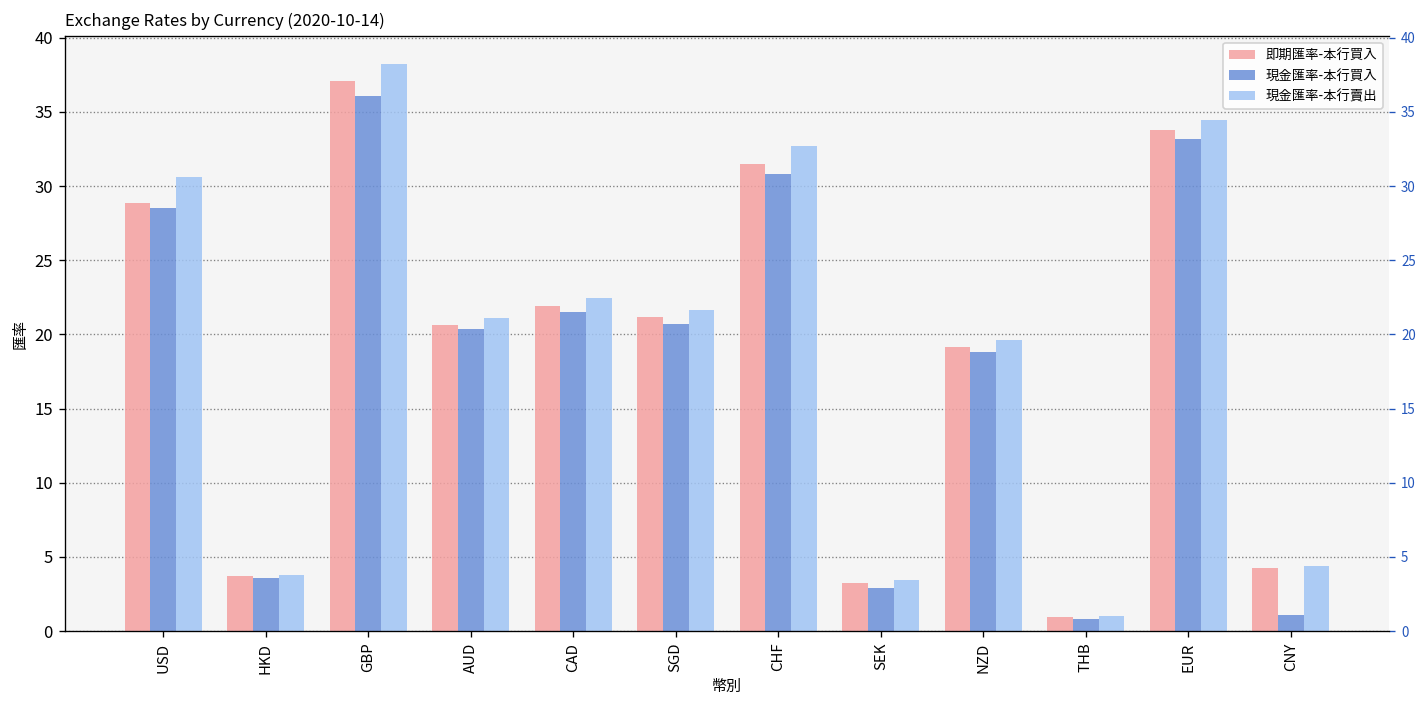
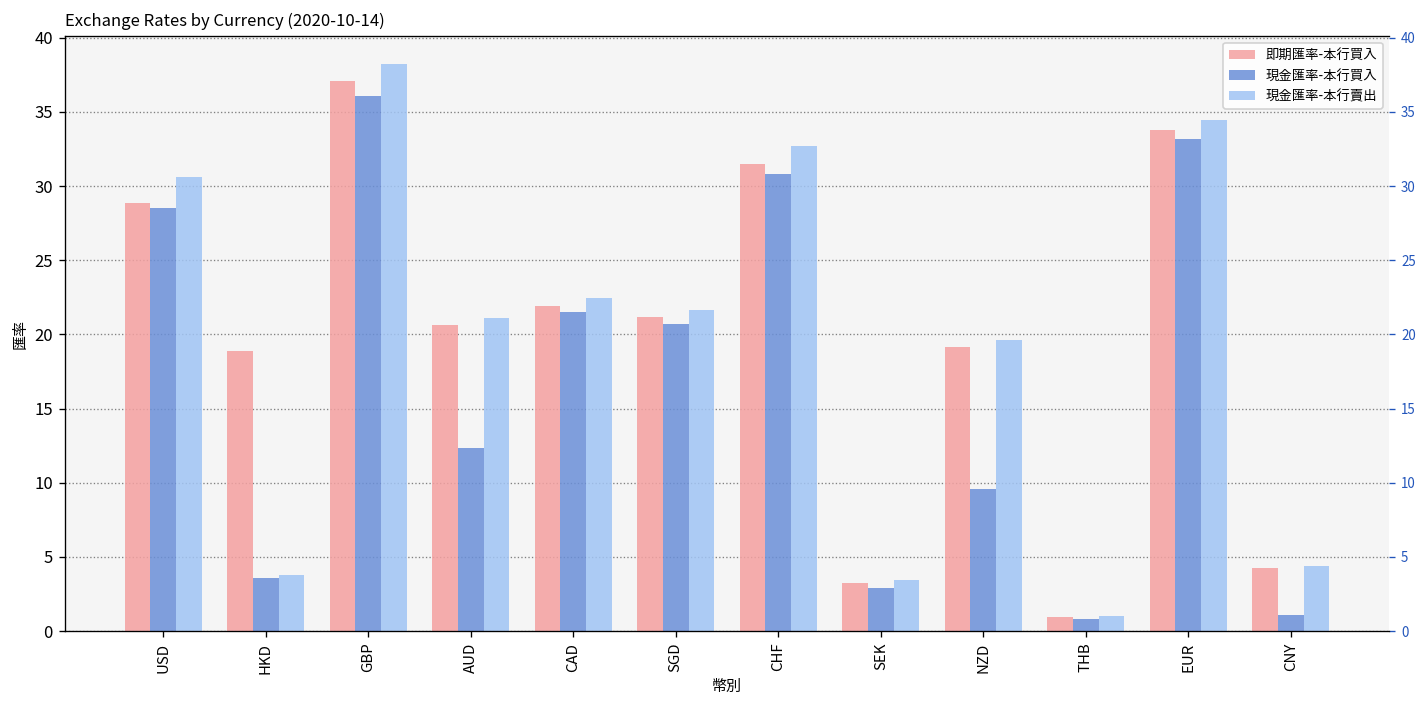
  {
    "即期匯率-本行買入": {
      "USD": 28.9,
-     "HKD": 3.7,
+     "HKD": 18.9,
      "GBP": 37.1,
      "AUD": 20.6,
      "CAD": 21.9,
      "SGD": 21.2,
      "CHF": 31.5,
      "SEK": 3.2,
      "NZD": 19.2,
      "THB": 0.9,
      "EUR": 33.8,
      "CNY": 4.3
    },
    "現金匯率-本行買入": {
      "USD": 28.5,
      "HKD": 3.6,
      "GBP": 36.1,
-     "AUD": 20.4,
+     "AUD": 12.3,
      "CAD": 21.5,
      "SGD": 20.7,
      "CHF": 30.8,
      "SEK": 2.9,
-     "NZD": 18.8,
+     "NZD": 9.6,
      "THB": 0.8,
      "EUR": 33.1,
      "CNY": 1.1
    },
    "現金匯率-本行賣出": {
      "USD": 30.6,
      "HKD": 3.8,
      "GBP": 38.2,
      "AUD": 21.1,
      "CAD": 22.4,
      "SGD": 21.6,
      "CHF": 32.7,
      "SEK": 3.4,
      "NZD": 19.6,
      "THB": 1.0,
      "EUR": 34.5,
      "CNY": 4.4
    }
  }
